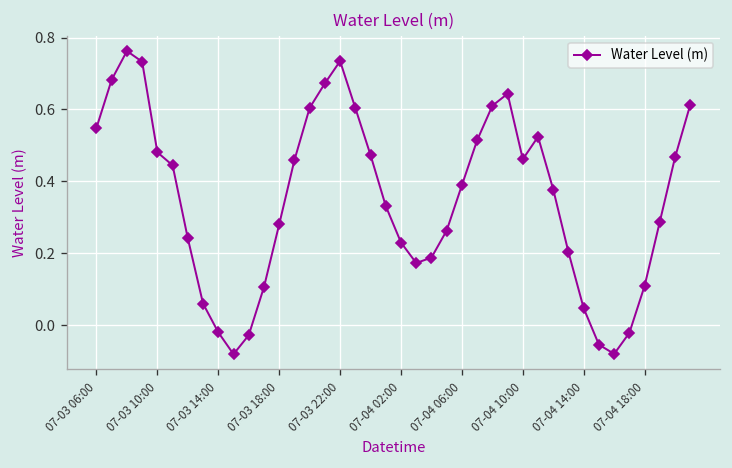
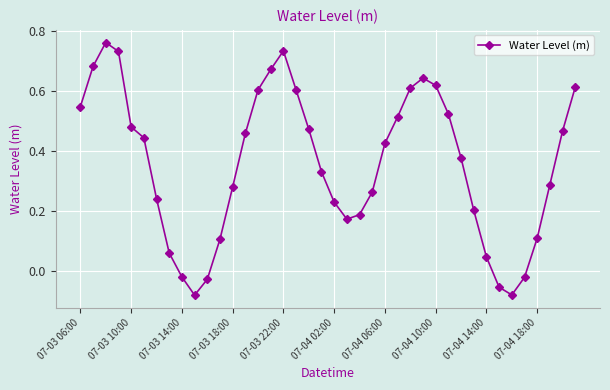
  {
    "07-03 06:00": 0.55,
    "07-03 10:00": 0.48,
    "07-03 14:00": -0.02,
    "07-03 18:00": 0.28,
    "07-03 22:00": 0.73,
    "07-04 02:00": 0.23,
-   "07-04 06:00": 0.39,
-   "07-04 10:00": 0.46,
+   "07-04 06:00": 0.43,
+   "07-04 10:00": 0.62,
    "07-04 14:00": 0.05,
    "07-04 18:00": 0.11
  }
